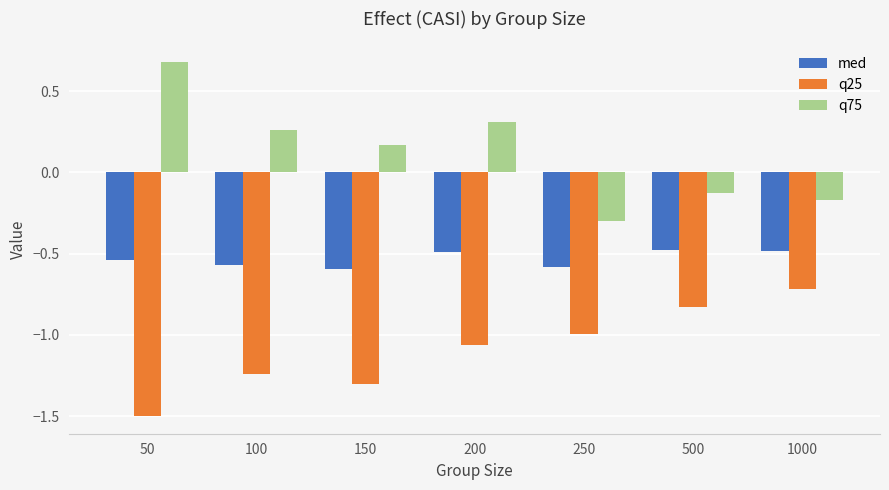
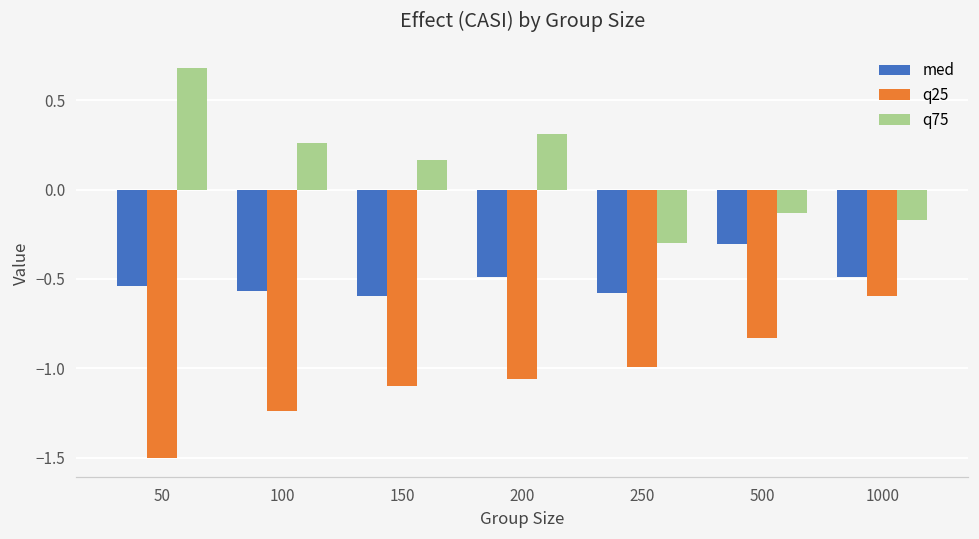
  {
    "med": {
      "50": -0.54,
      "100": -0.57,
      "150": -0.60,
      "200": -0.49,
      "250": -0.58,
-     "500": -0.48,
+     "500": -0.30,
      "1000": -0.49
    },
    "q25": {
      "50": -1.50,
      "100": -1.24,
-     "150": -1.3,
+     "150": -1.1,
      "200": -1.06,
      "250": -0.99,
      "500": -0.83,
-     "1000": -0.72
+     "1000": -0.60
    },
    "q75": {
      "50": 0.68,
      "100": 0.26,
      "150": 0.17,
      "200": 0.31,
      "250": -0.30,
      "500": -0.13,
      "1000": -0.17
    }
  }
